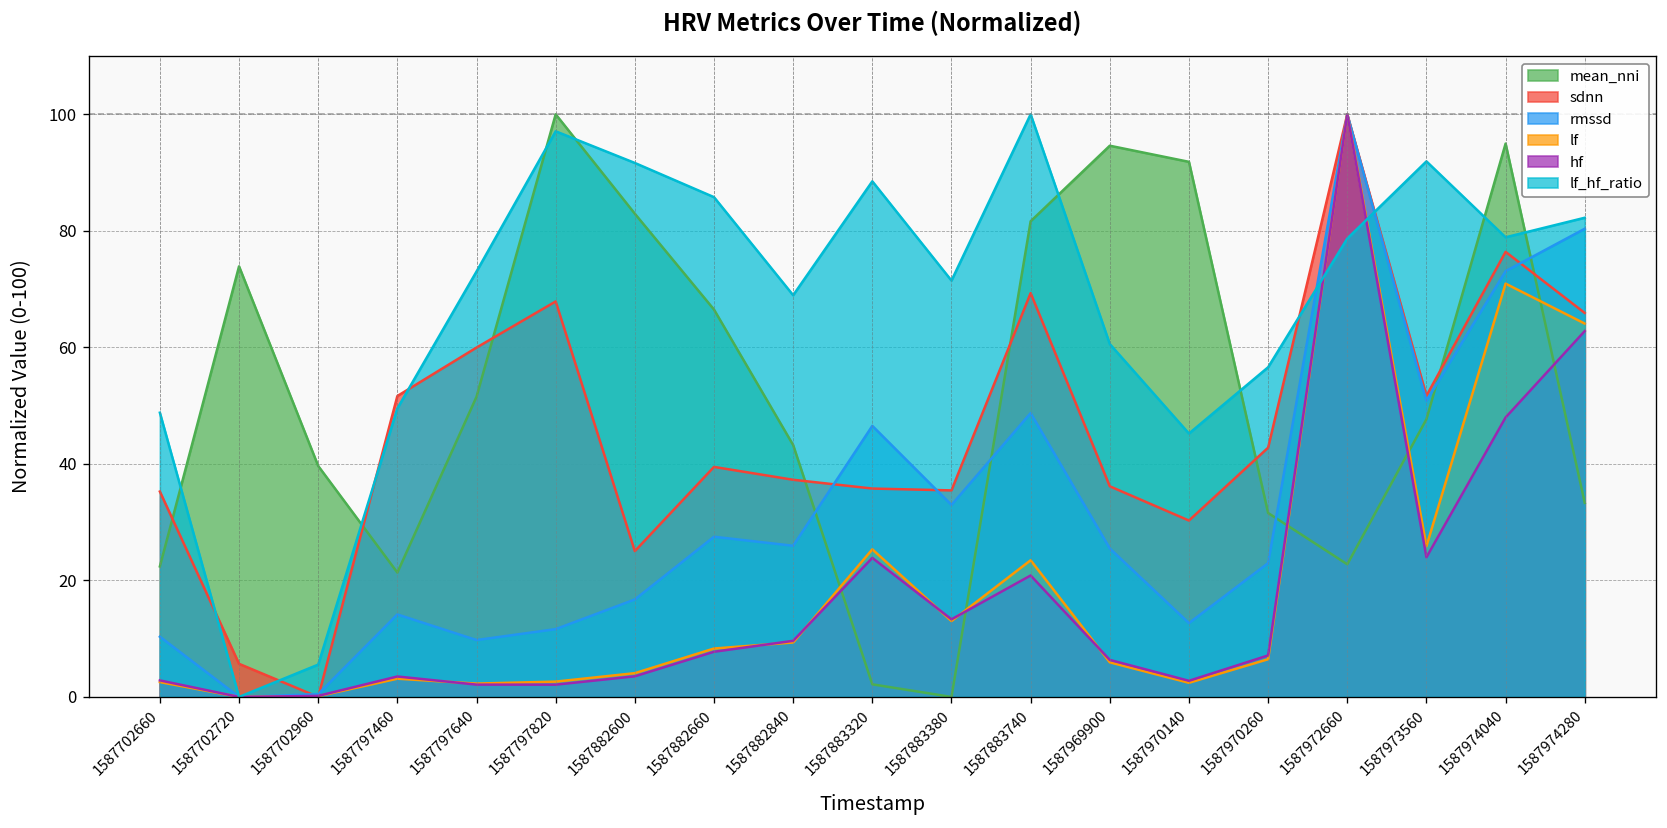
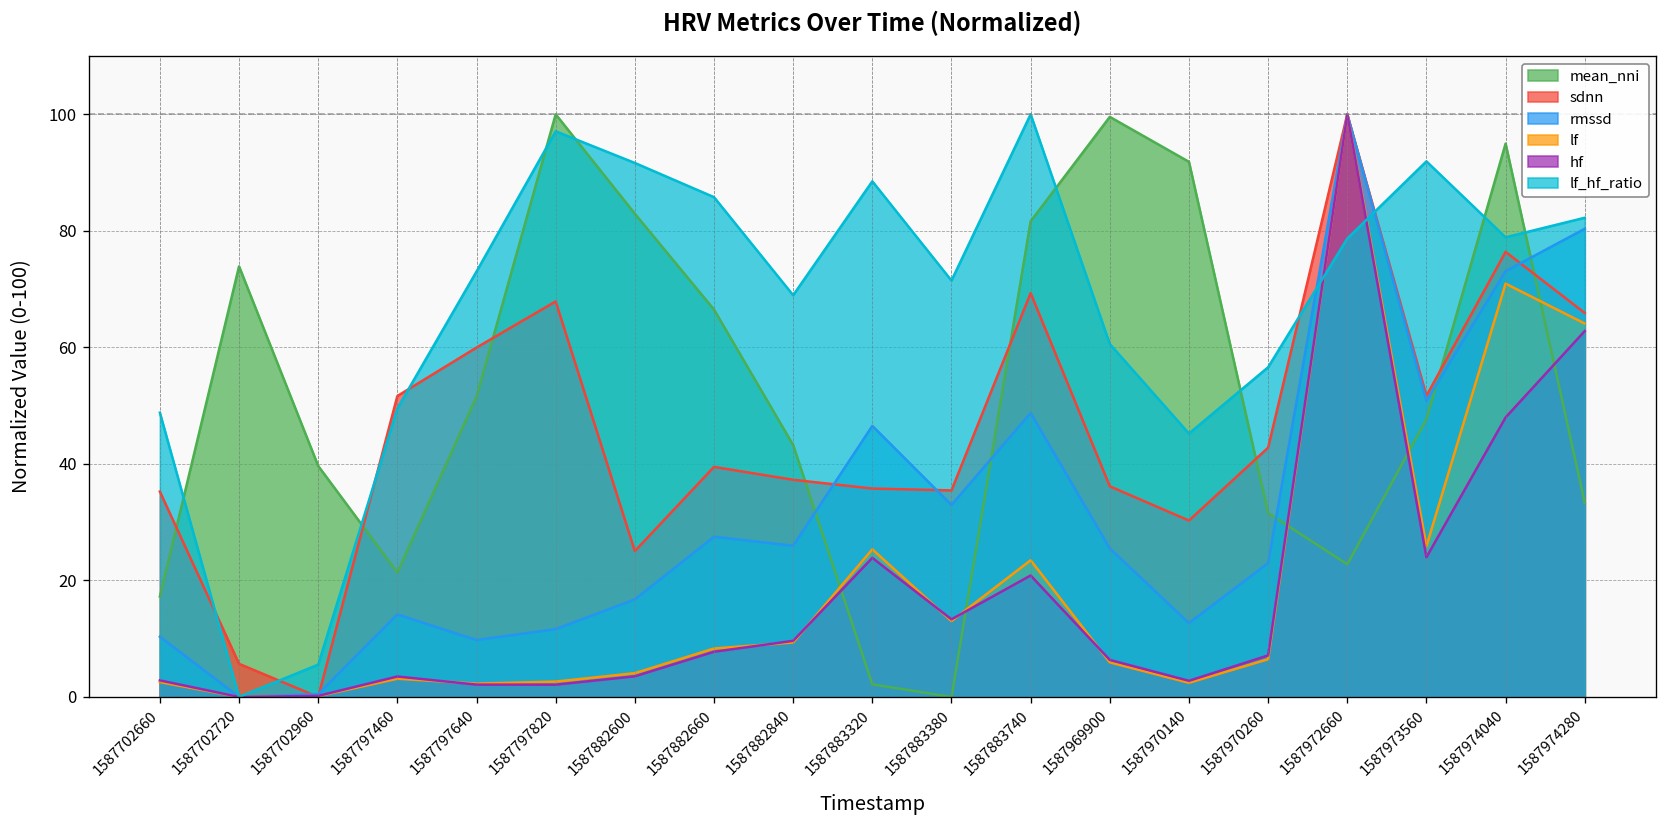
  {
    "mean_nni": {
-     "1587702660": 22,
+     "1587702660": 17,
      "1587702720": 74,
      "1587702960": 40,
      "1587797460": 21,
      "1587797640": 52,
      "1587797820": 100,
      "1587882600": 83,
      "1587882660": 66,
      "1587882840": 43,
      "1587883320": 2,
      "1587883380": 0,
      "1587883740": 82,
-     "1587969900": 95,
+     "1587969900": 100,
      "1587970140": 92,
      "1587970260": 32,
      "1587972660": 23,
      "1587973560": 48,
      "1587974040": 95,
      "1587974280": 33
    },
    "sdnn": {
      "1587702660": 35,
      "1587702720": 6,
      "1587797460": 52,
      "1587797640": 60,
      "1587797820": 68,
      "1587882600": 25,
      "1587882660": 39,
      "1587882840": 37,
      "1587883320": 36,
      "1587883380": 35,
      "1587883740": 69,
      "1587969900": 36,
      "1587970140": 30,
      "1587970260": 43,
      "1587973560": 52,
      "1587974040": 76,
      "1587974280": 66
    },
    "lf": {
      "1587797820": 3,
      "1587882600": 4,
      "1587882660": 8,
      "1587883320": 25,
      "1587883740": 23,
      "1587970260": 6,
      "1587973560": 26,
      "1587974040": 71,
      "1587974280": 64
    },
    "hf": {
      "1587797820": 2,
      "1587882600": 4,
      "1587882660": 8,
      "1587883320": 24,
      "1587883740": 21,
      "1587970260": 7,
      "1587973560": 24,
      "1587974040": 48,
      "1587974280": 63
    }
  }
